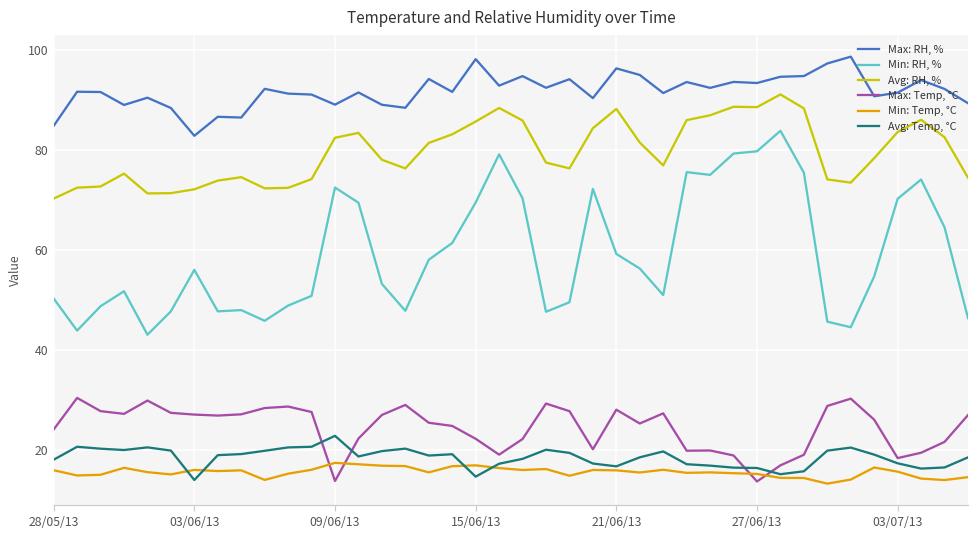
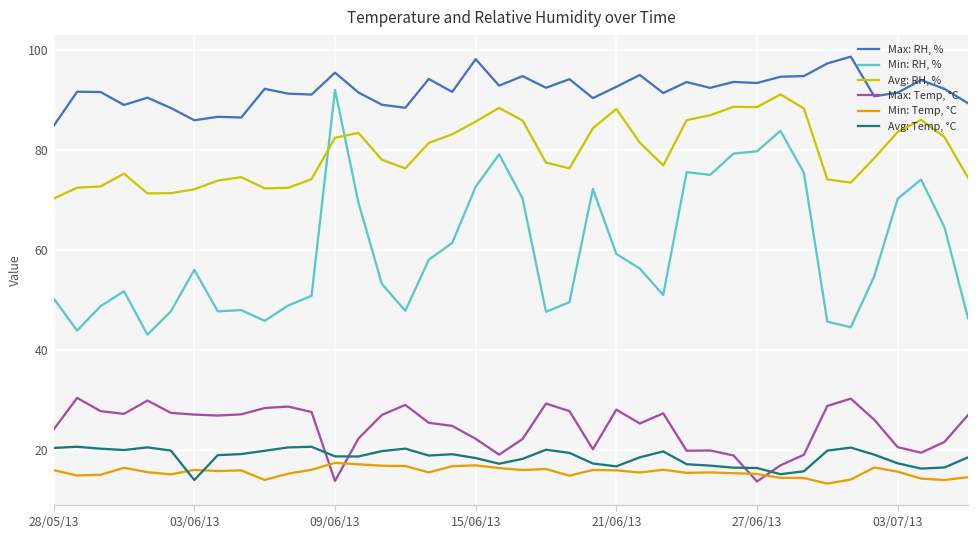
  {
    "Max: RH, %": {
      "28/05/13": 85,
-     "03/06/13": 83,
-     "09/06/13": 89,
+     "03/06/13": 86,
+     "09/06/13": 96,
      "15/06/13": 98,
-     "21/06/13": 96,
+     "21/06/13": 93,
      "27/06/13": 93,
      "03/07/13": 92
    },
    "Min: RH, %": {
      "28/05/13": 50,
      "03/06/13": 56,
-     "09/06/13": 73,
-     "15/06/13": 70,
+     "09/06/13": 92,
+     "15/06/13": 73,
      "21/06/13": 59,
      "27/06/13": 80,
      "03/07/13": 70
    },
    "Max: Temp, °C": {
      "28/05/13": 24,
      "03/06/13": 27,
      "09/06/13": 14,
      "15/06/13": 22,
      "21/06/13": 28,
      "27/06/13": 14,
-     "03/07/13": 18
+     "03/07/13": 21
    },
    "Avg: Temp, °C": {
-     "28/05/13": 18,
+     "28/05/13": 20,
      "03/06/13": 14,
-     "09/06/13": 23,
-     "15/06/13": 15,
+     "09/06/13": 19,
+     "15/06/13": 18,
      "21/06/13": 17,
      "27/06/13": 16,
      "03/07/13": 17
    }
  }
